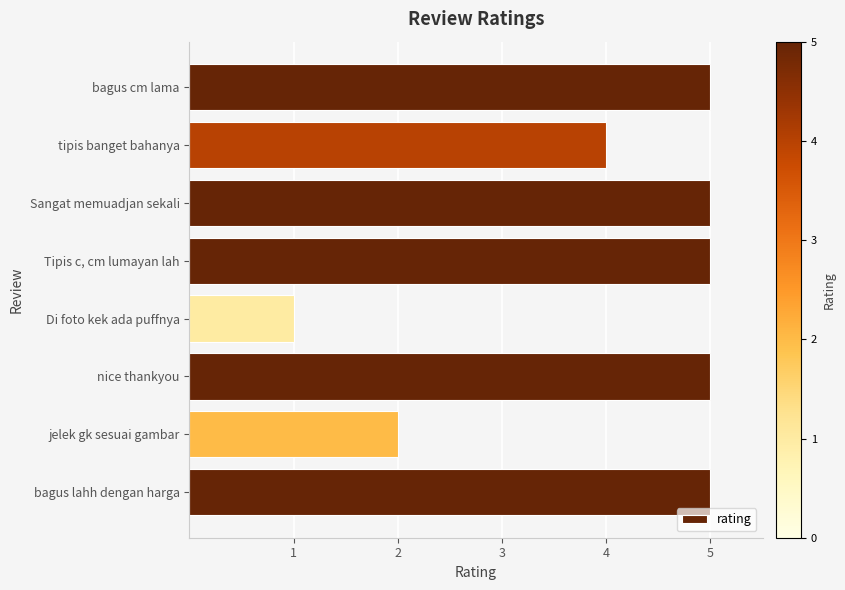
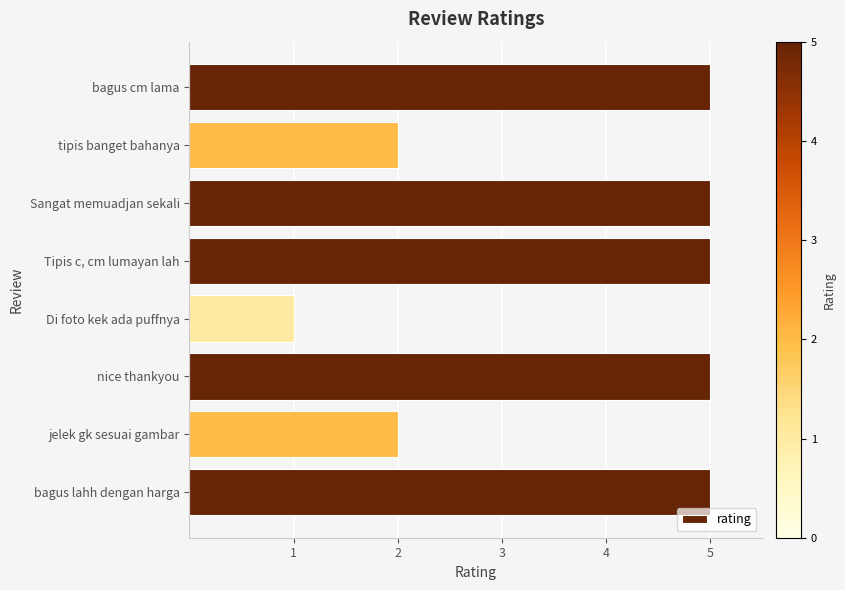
  {
    "bagus cm lama": 5,
-   "tipis banget bahanya": 4,
+   "tipis banget bahanya": 2,
    "Sangat memuadjan sekali": 5,
    "Tipis c, cm lumayan lah": 5,
    "Di foto kek ada puffnya": 1,
    "nice thankyou": 5,
    "jelek gk sesuai gambar": 2,
    "bagus lahh dengan harga": 5
  }
